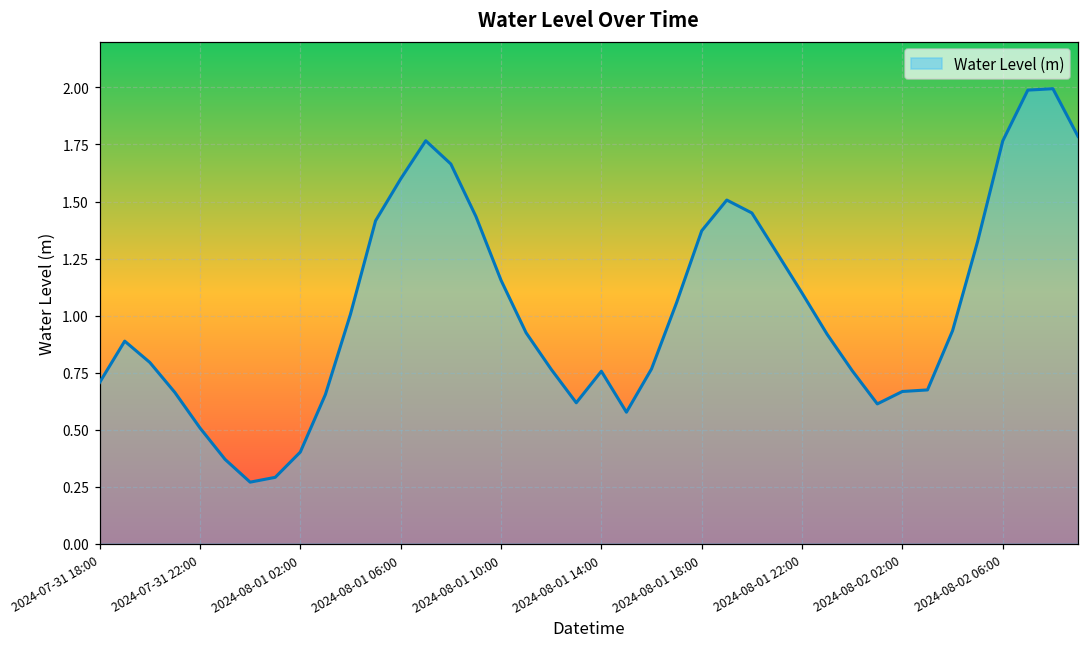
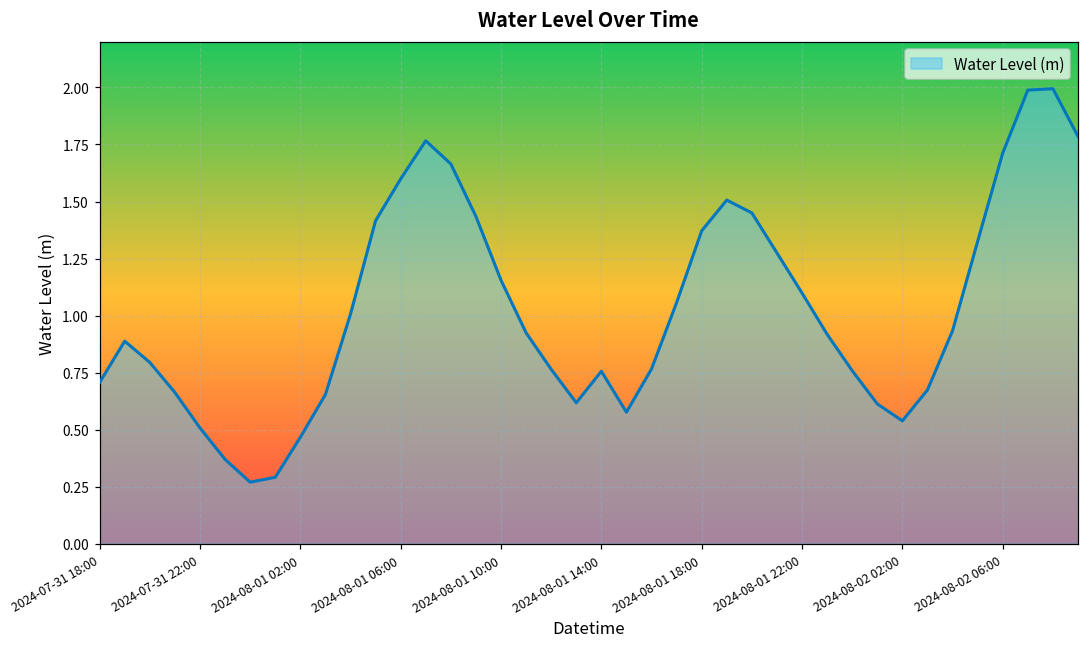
  {
    "2024-07-31 18:00": 0.71,
    "2024-07-31 22:00": 0.51,
-   "2024-08-01 02:00": 0.40,
+   "2024-08-01 02:00": 0.47,
    "2024-08-01 06:00": 1.60,
    "2024-08-01 10:00": 1.16,
    "2024-08-01 14:00": 0.76,
    "2024-08-01 18:00": 1.37,
    "2024-08-01 22:00": 1.10,
-   "2024-08-02 02:00": 0.67,
-   "2024-08-02 06:00": 1.77
+   "2024-08-02 02:00": 0.54,
+   "2024-08-02 06:00": 1.71
  }
